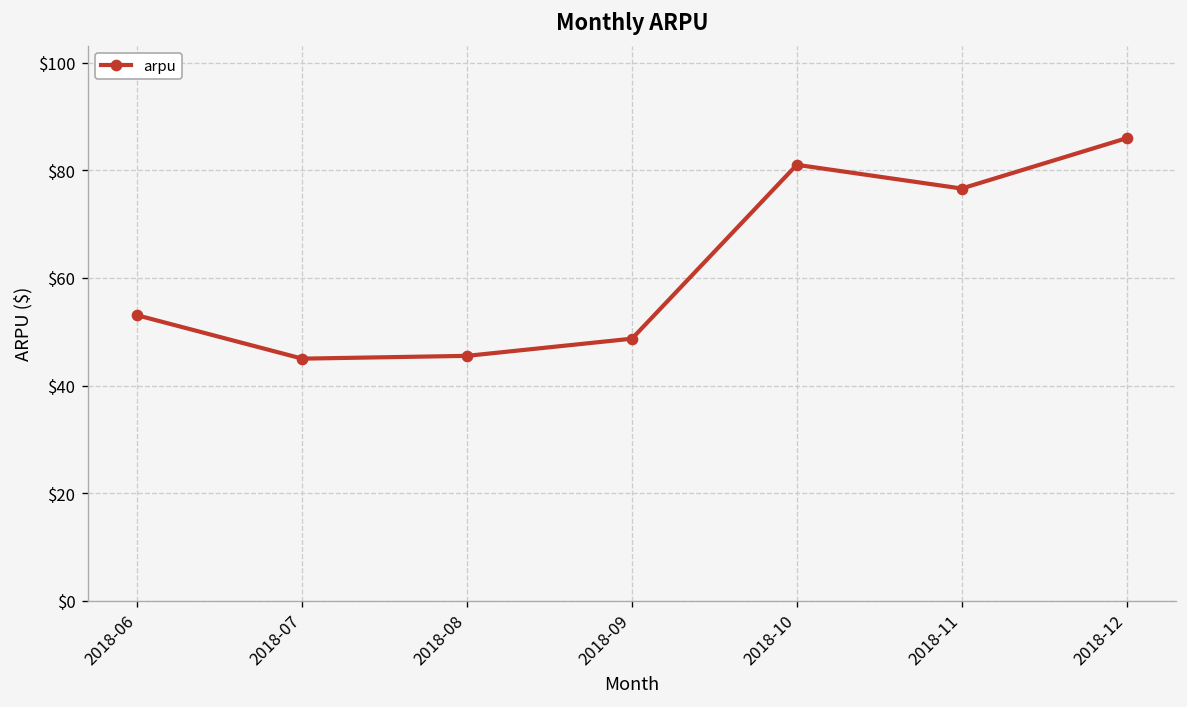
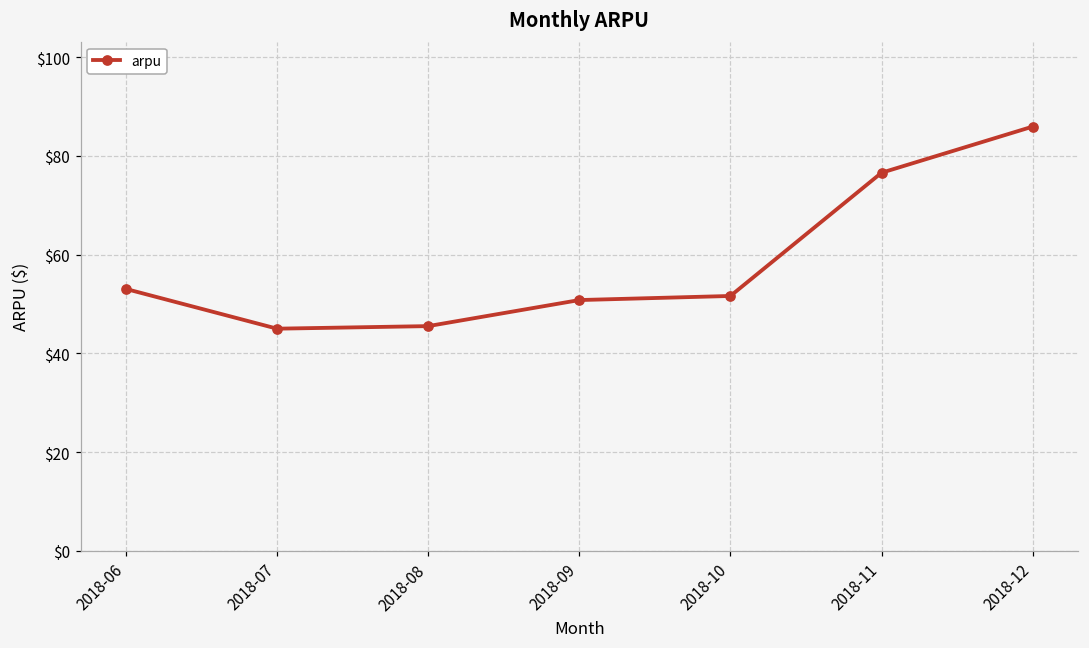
  {
    "2018-06": "$53",
    "2018-07": "$45",
    "2018-08": "$46",
-   "2018-09": "$49",
-   "2018-10": "$81",
+   "2018-09": "$51",
+   "2018-10": "$52",
    "2018-11": "$77",
    "2018-12": "$86"
  }
